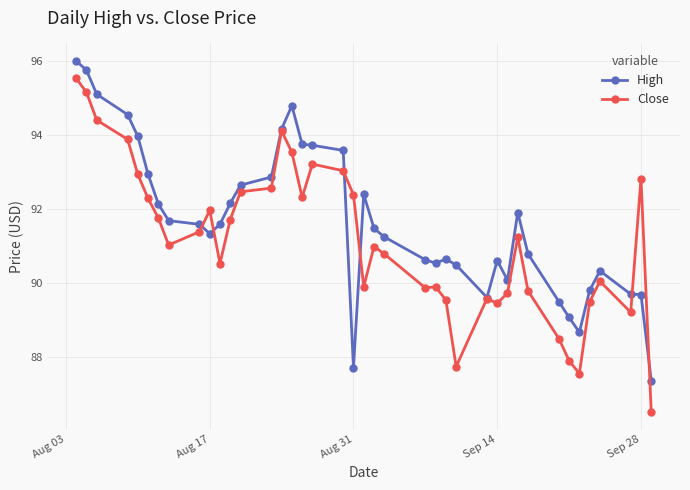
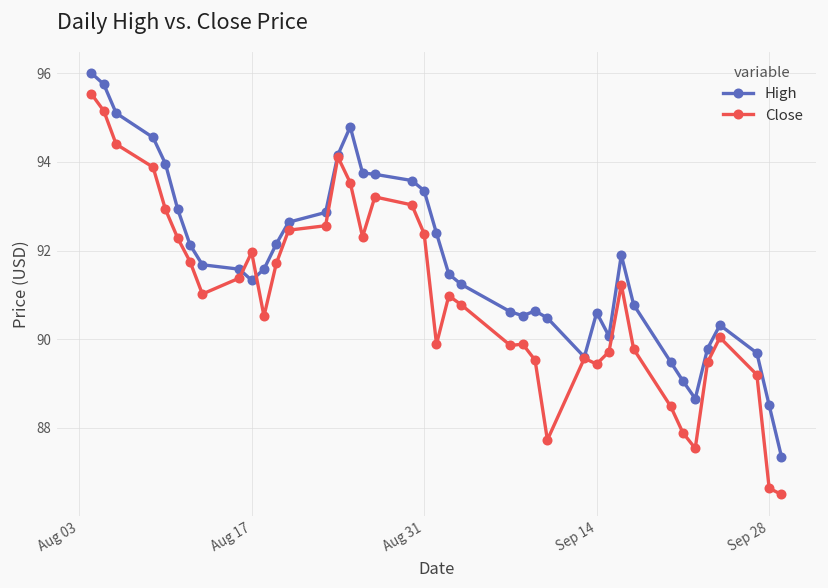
  {
    "High": {
      "Aug 17": 91.3,
-     "Aug 31": 87.7,
+     "Aug 31": 93.4,
      "Sep 14": 90.6,
-     "Sep 28": 89.7
+     "Sep 28": 88.5
    },
    "Close": {
      "Aug 17": 92.0,
      "Aug 31": 92.4,
      "Sep 14": 89.4,
-     "Sep 28": 92.8
+     "Sep 28": 86.6
    }
  }
